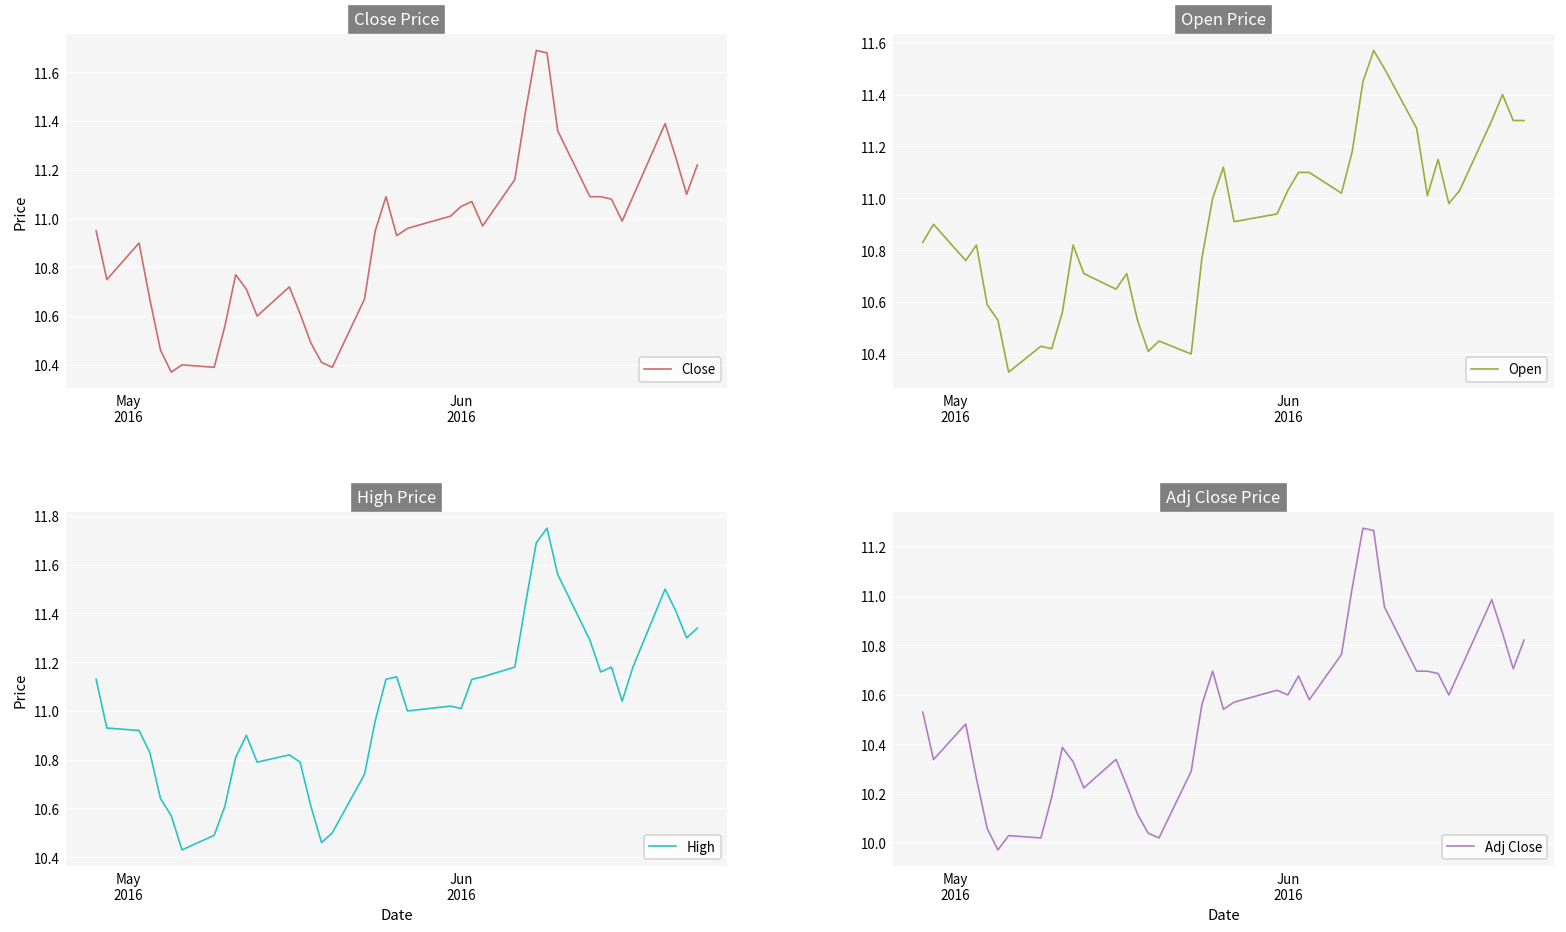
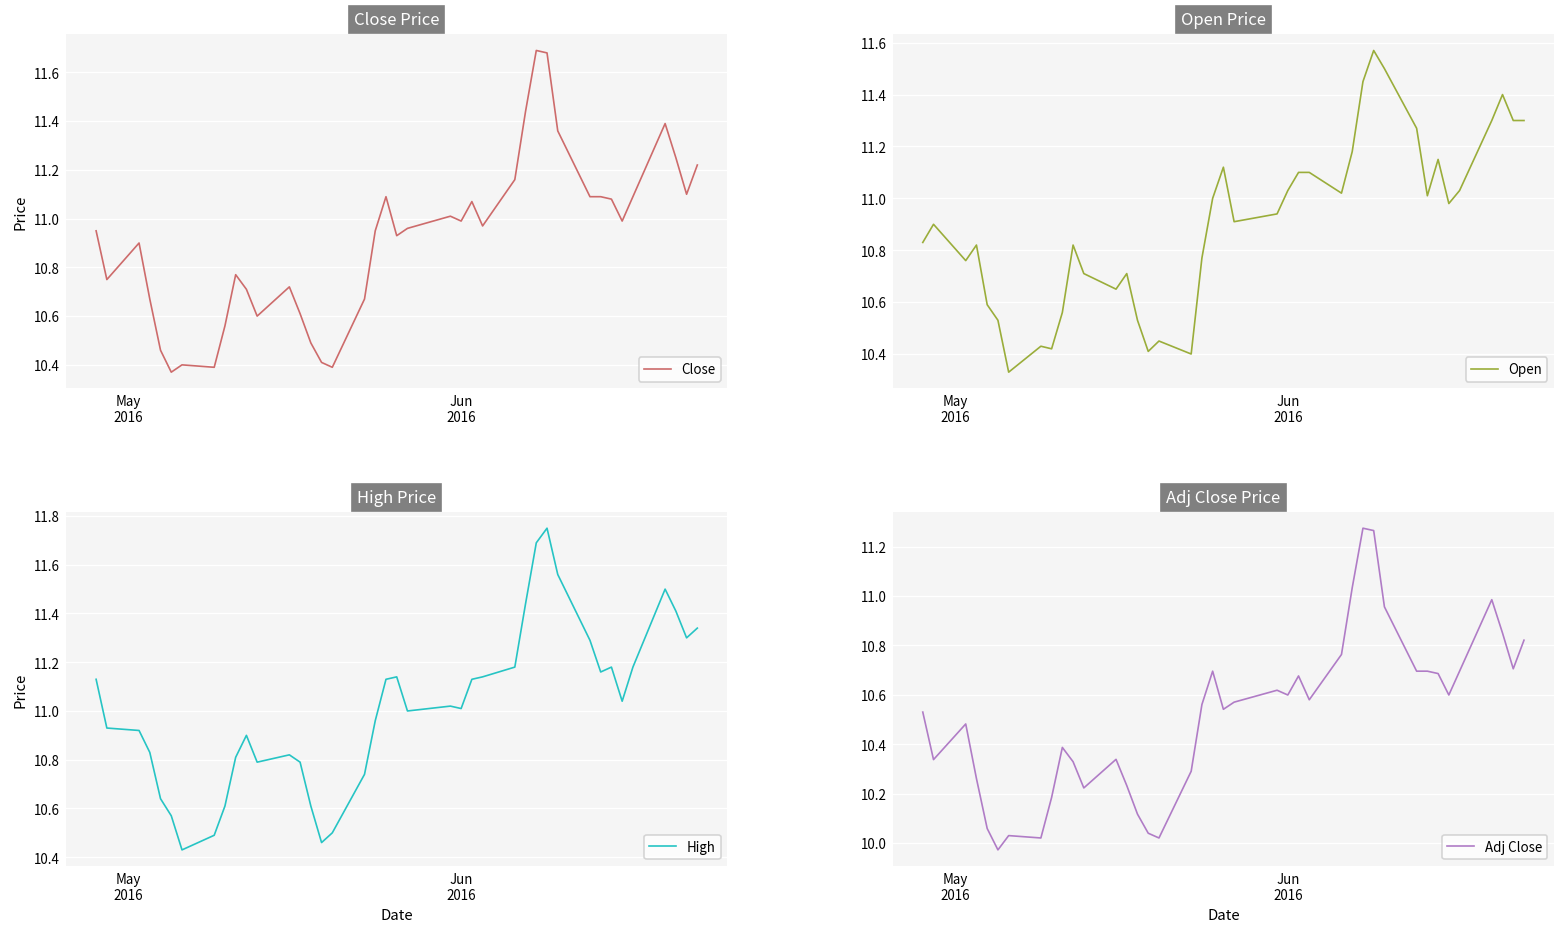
  {
    "Close Price": {
-     "Jun 2016": 11.05
+     "Jun 2016": 10.99
    },
    "Open Price": {
      "Jun 2016": 11.03
    },
    "High Price": {
      "Jun 2016": 11.01
    },
    "Adj Close Price": {
      "Jun 2016": 10.60
    }
  }
